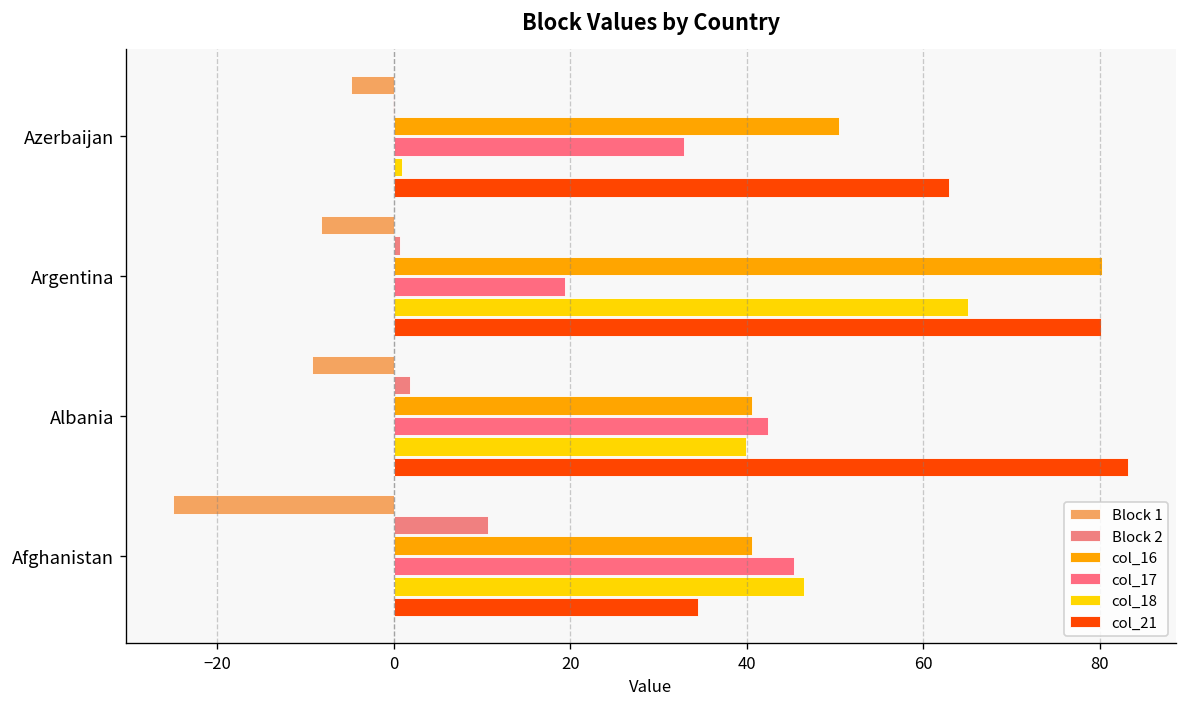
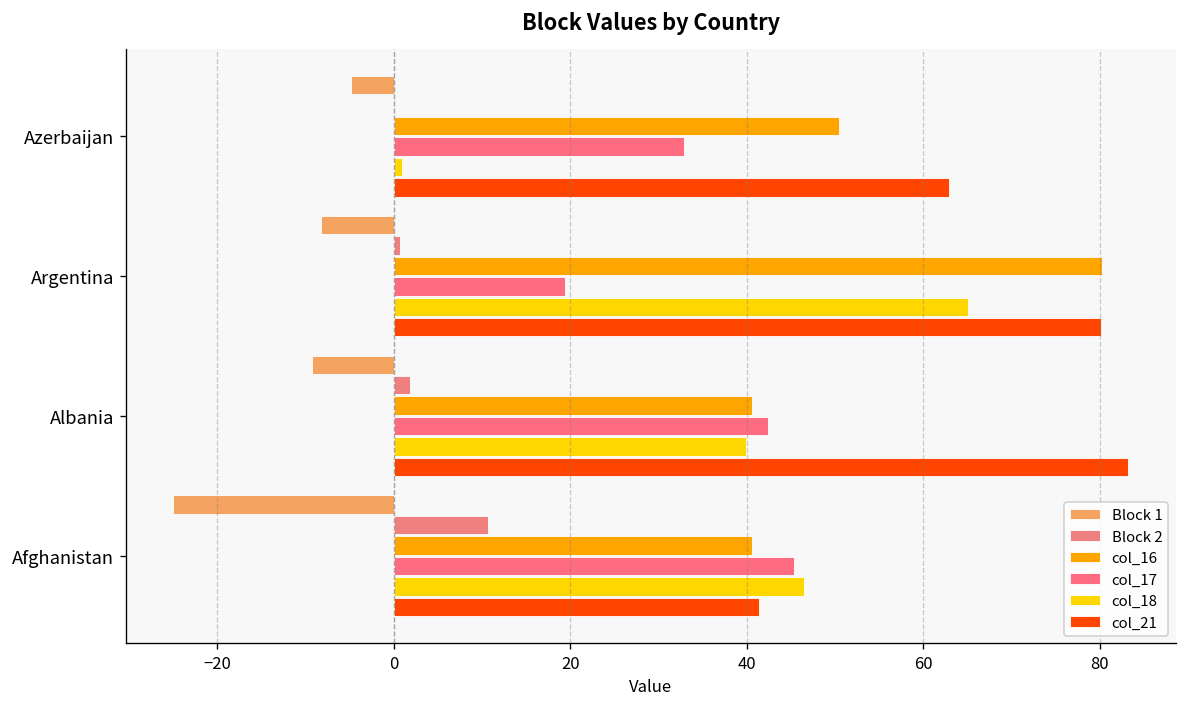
  {
    "col_21": {
      "Azerbaijan": 63,
      "Argentina": 80,
      "Albania": 83,
-     "Afghanistan": 34
+     "Afghanistan": 41
    }
  }
